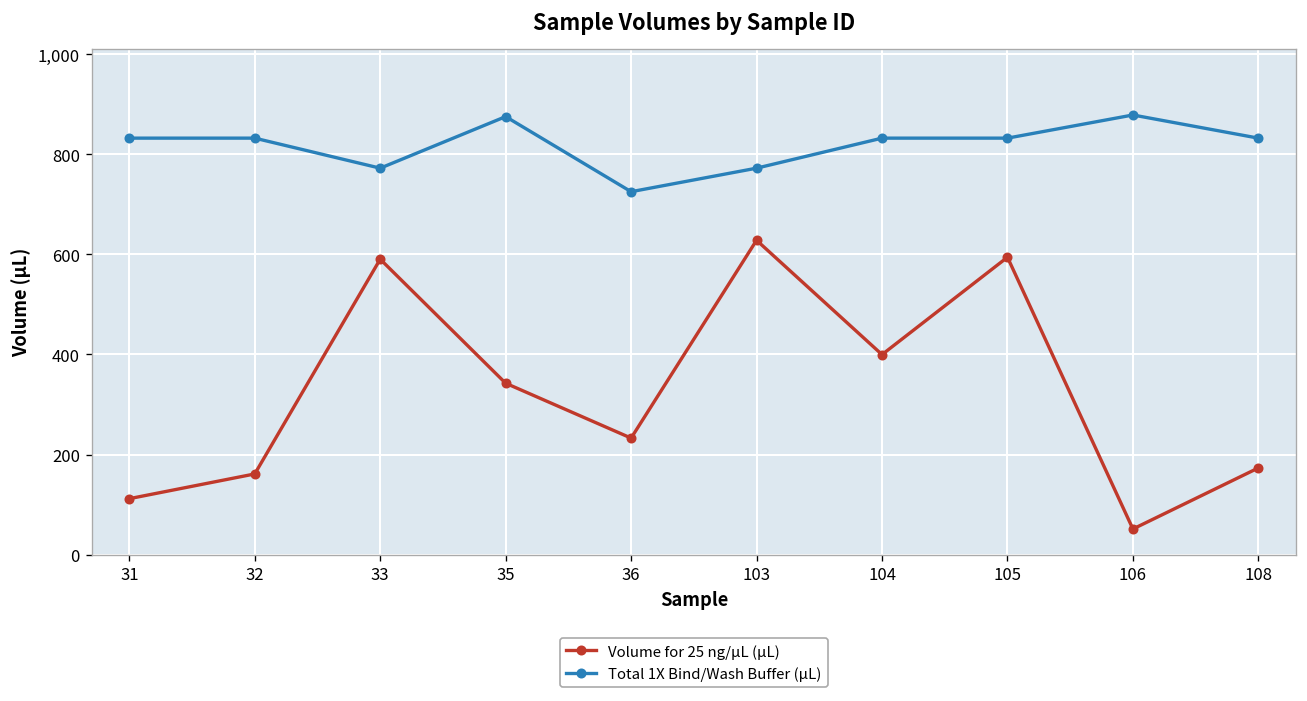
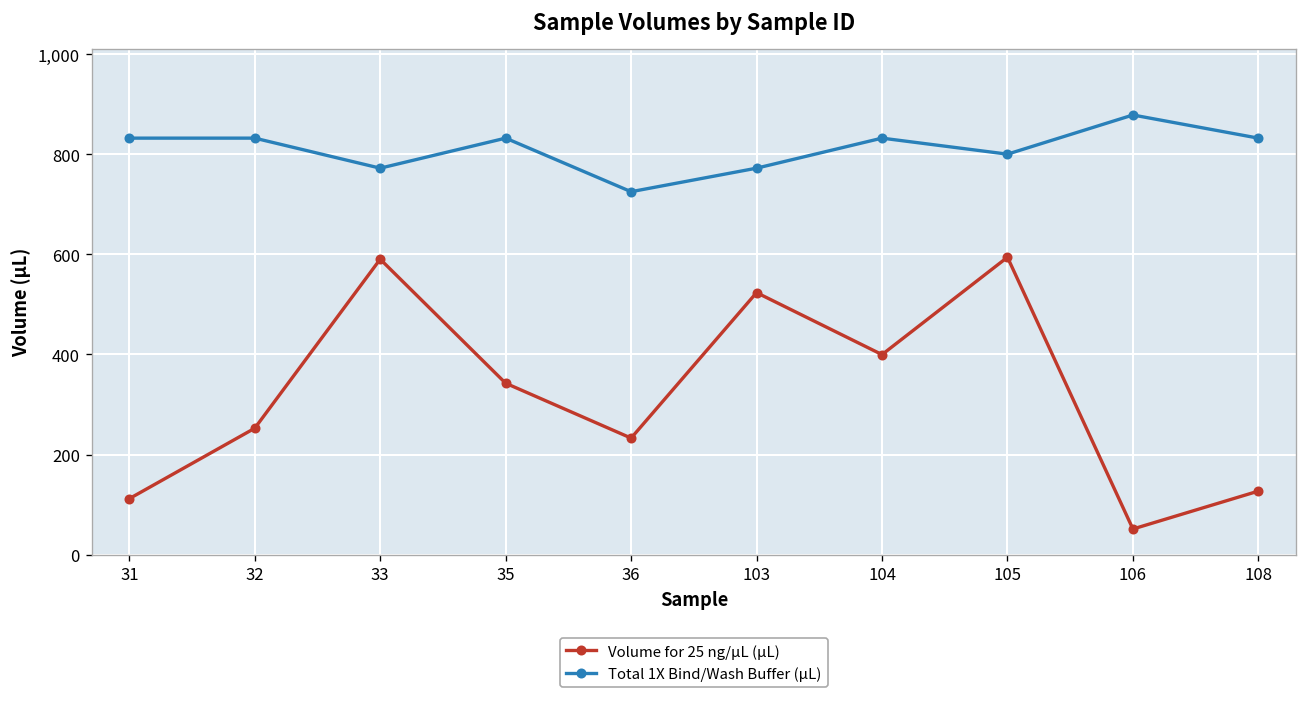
  {
    "Volume for 25 ng/µL (µL)": {
      "31": 110,
-     "32": 160,
+     "32": 250,
      "33": 590,
      "35": 340,
      "36": 230,
-     "103": 630,
+     "103": 520,
      "104": 400,
      "105": 590,
      "106": 50,
-     "108": 170
+     "108": 130
    },
    "Total 1X Bind/Wash Buffer (µL)": {
      "31": 830,
      "32": 830,
      "33": 770,
-     "35": 880,
+     "35": 830,
      "36": 730,
      "103": 770,
      "104": 830,
-     "105": 830,
+     "105": 800,
      "106": 880,
      "108": 830
    }
  }
